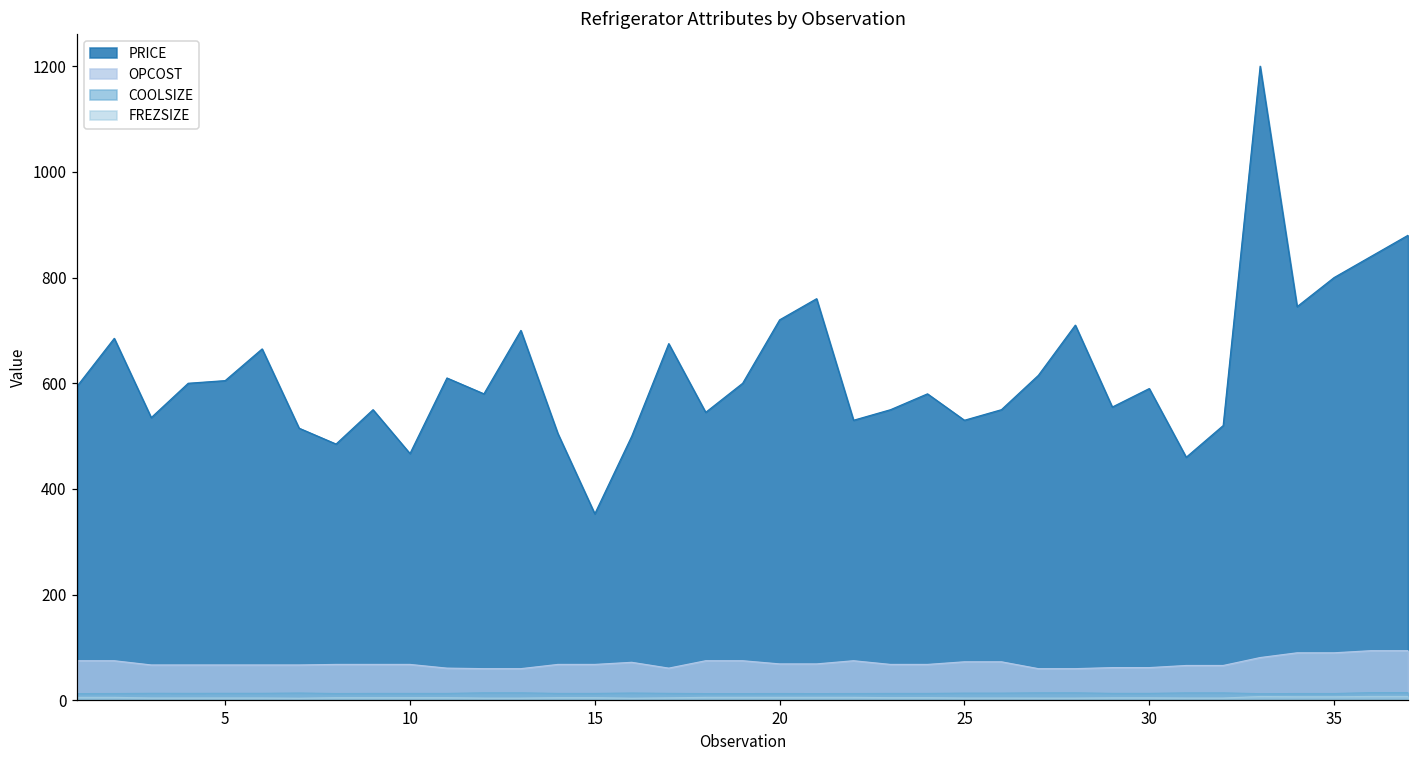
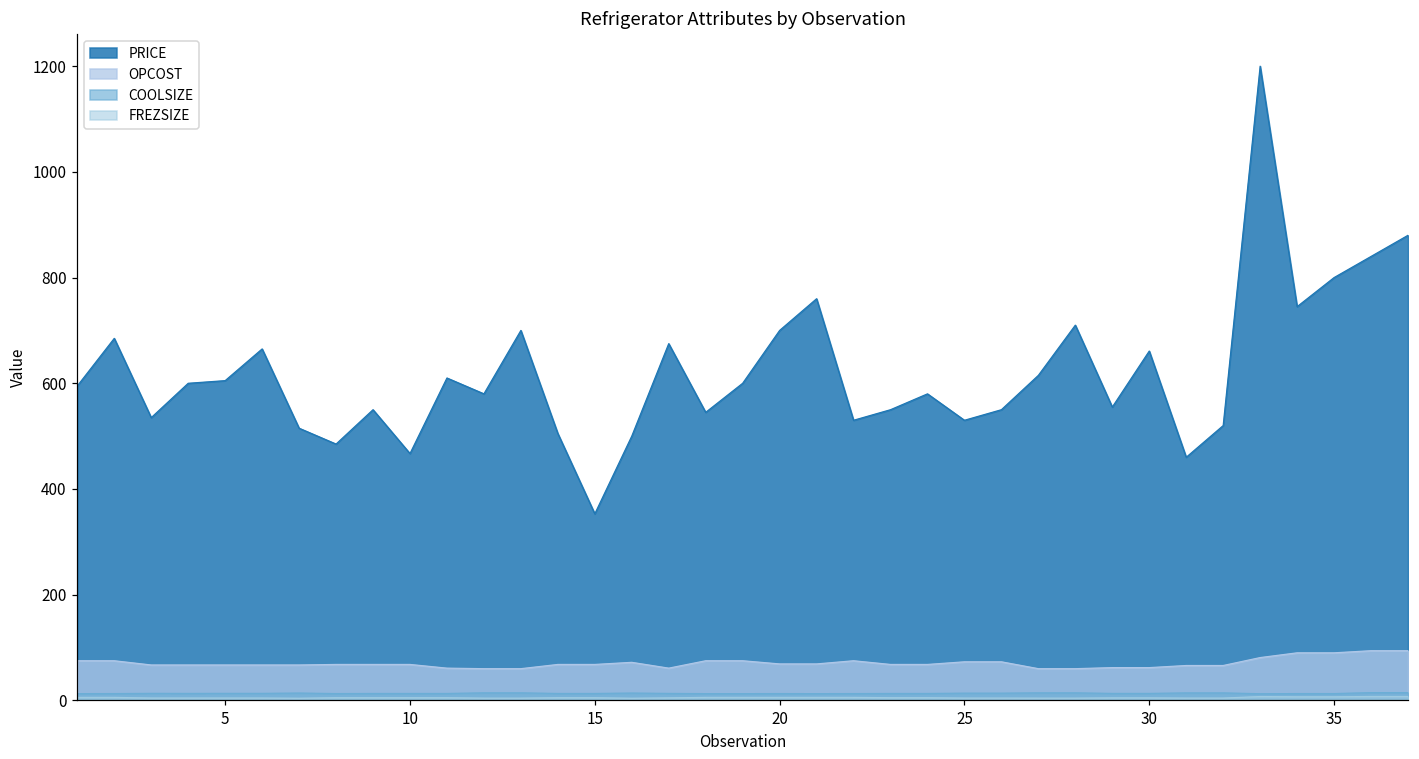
  {
    "PRICE": {
      "5": 610,
      "10": 470,
      "15": 350,
-     "20": 720,
+     "20": 700,
      "25": 530,
-     "30": 590,
+     "30": 660,
      "35": 800
    }
  }
